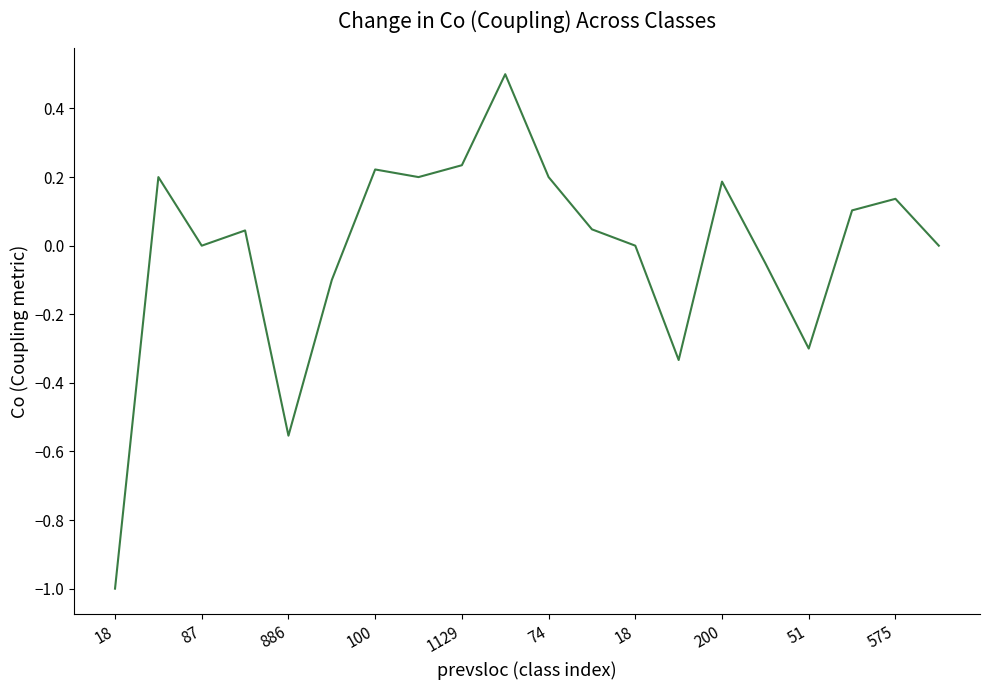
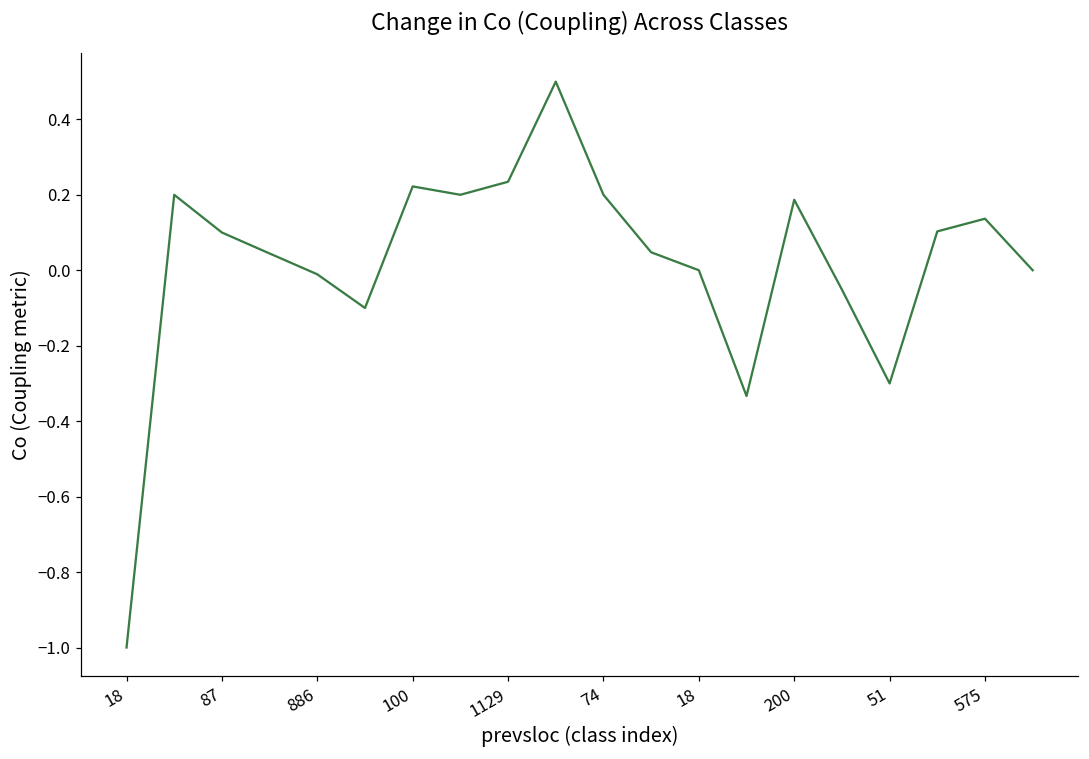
  {
-   "87": 0.0,
-   "886": -0.55,
+   "87": 0.1,
+   "886": -0.01,
    "100": 0.22,
    "1129": 0.23,
    "74": 0.20,
    "200": 0.19,
    "51": -0.30,
    "575": 0.14
  }
